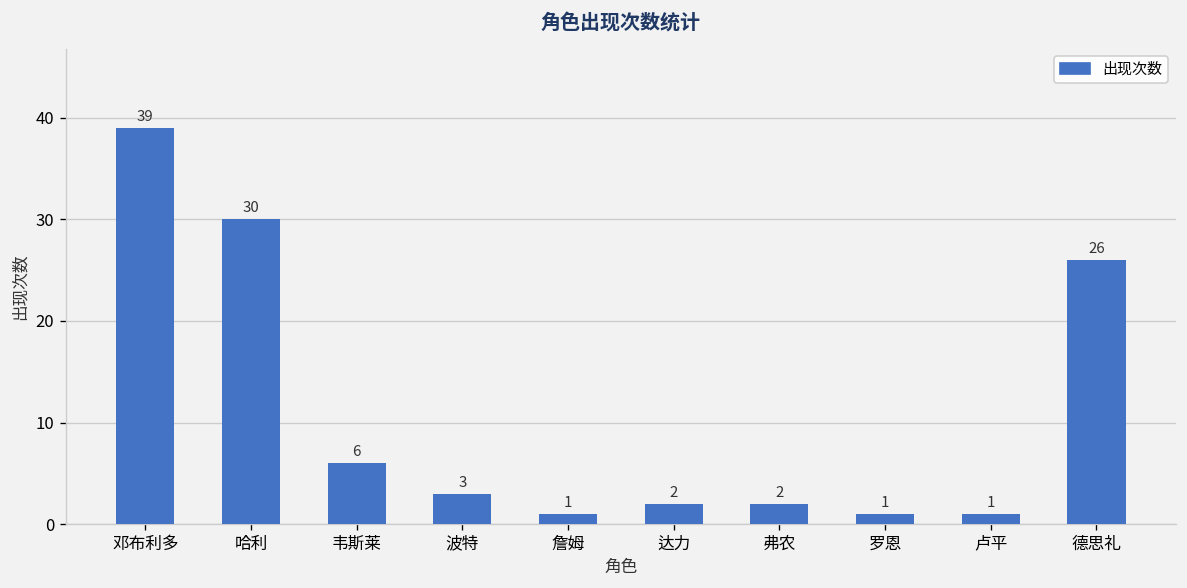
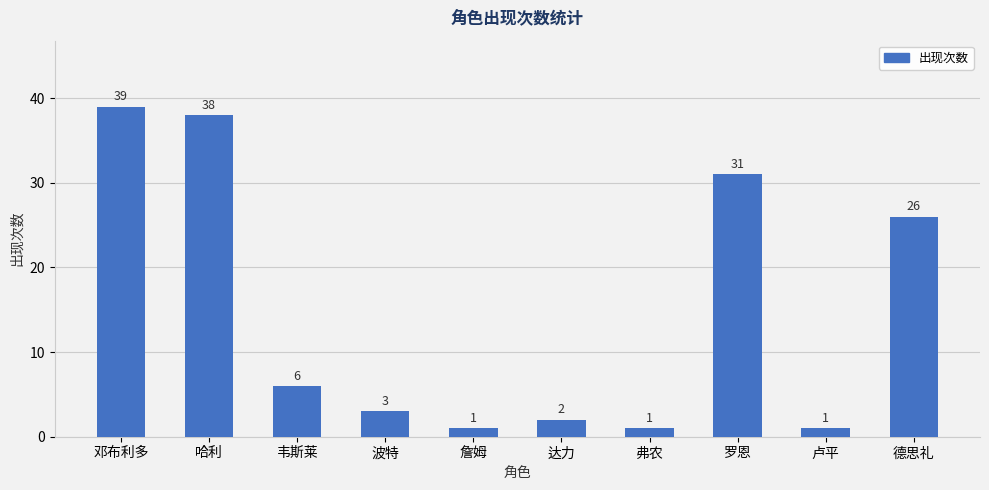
  {
    "邓布利多": 39,
-   "哈利": 30,
+   "哈利": 38,
    "韦斯莱": 6,
    "波特": 3,
    "詹姆": 1,
    "达力": 2,
-   "弗农": 2,
-   "罗恩": 1,
+   "弗农": 1,
+   "罗恩": 31,
    "卢平": 1,
    "德思礼": 26
  }
